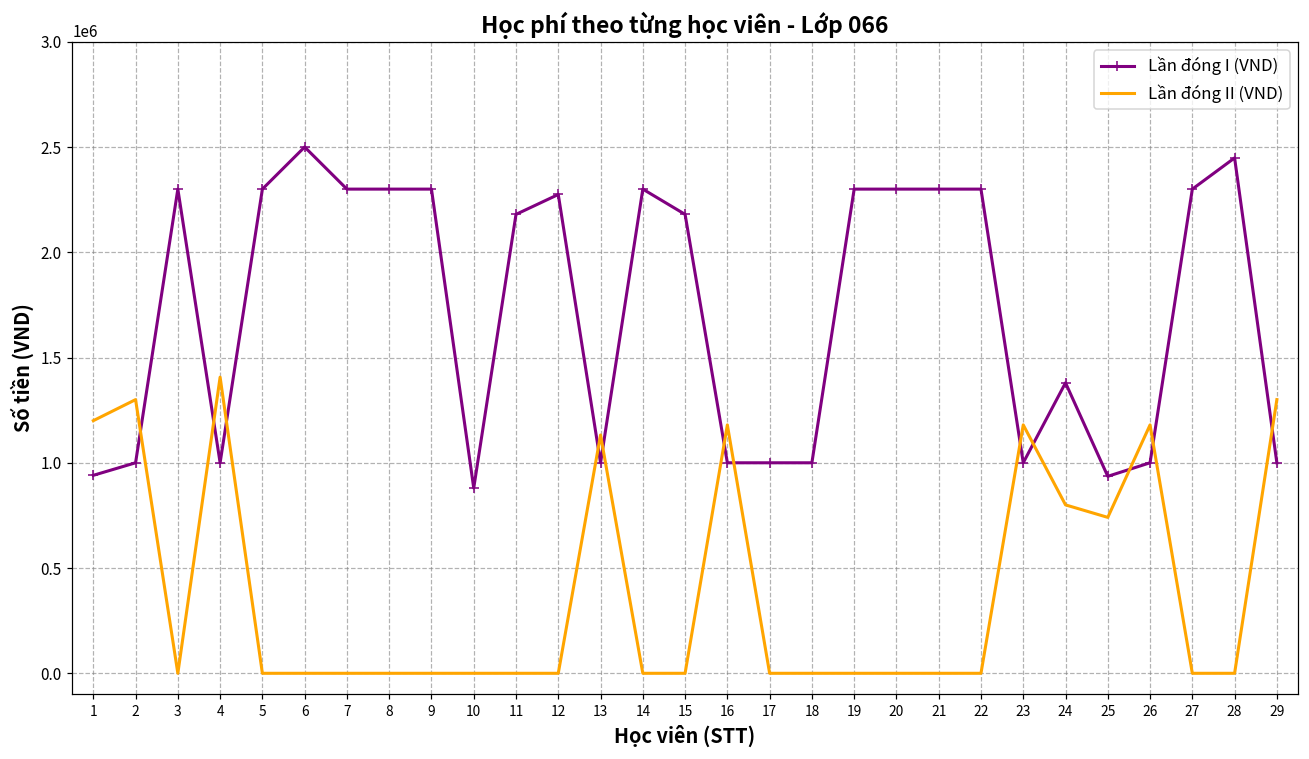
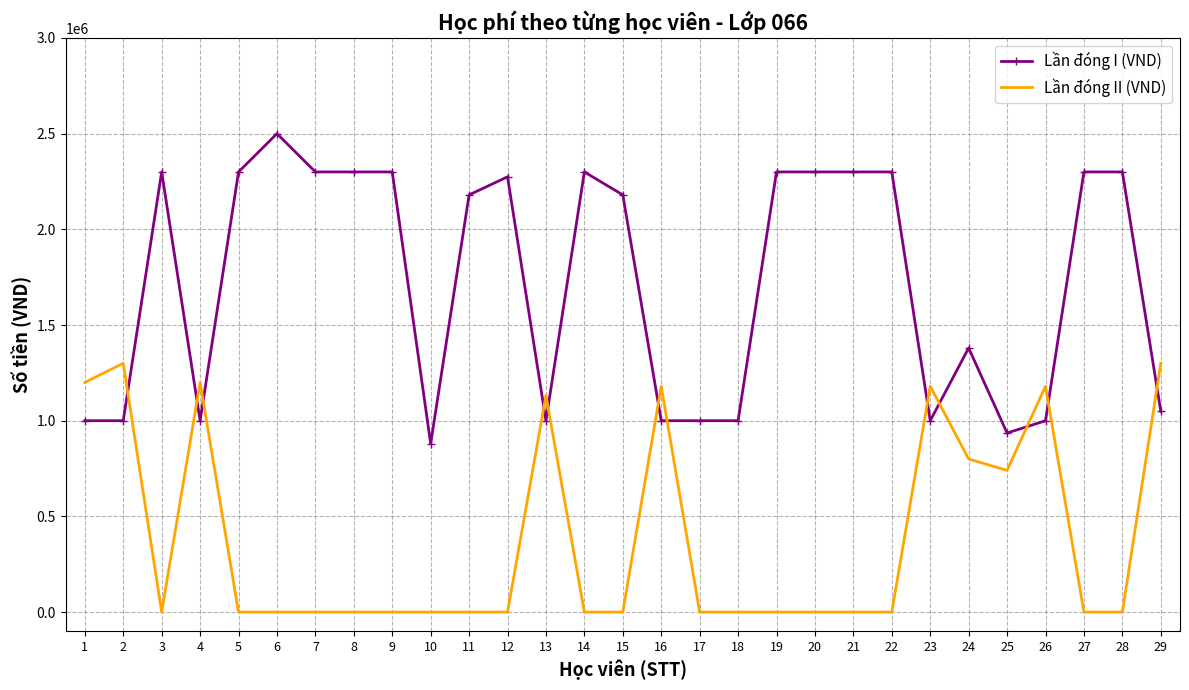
  {
    "Lần đóng I (VND)": {
-     "1": 940000,
+     "1": 1000000,
      "2": 1000000,
      "3": 2300000,
      "4": 1000000,
      "5": 2300000,
      "6": 2500000,
      "7": 2300000,
      "8": 2300000,
      "9": 2300000,
      "10": 880000,
      "11": 2180000,
      "12": 2270000,
      "13": 1000000,
      "14": 2300000,
      "15": 2180000,
      "16": 1000000,
      "17": 1000000,
      "18": 1000000,
      "19": 2300000,
      "20": 2300000,
      "21": 2300000,
      "22": 2300000,
      "23": 1000000,
      "24": 1380000,
      "25": 940000,
      "26": 1000000,
      "27": 2300000,
-     "28": 2450000,
-     "29": 1000000
+     "28": 2300000,
+     "29": 1050000
    },
    "Lần đóng II (VND)": {
      "1": 1200000,
      "2": 1300000,
      "3": 0,
-     "4": 1410000,
+     "4": 1200000,
      "5": 0,
      "6": 0,
      "7": 0,
      "8": 0,
      "9": 0,
      "10": 0,
      "11": 0,
      "12": 0,
      "13": 1130000,
      "14": 0,
      "15": 0,
      "16": 1180000,
      "17": 0,
      "18": 0,
      "19": 0,
      "20": 0,
      "21": 0,
      "22": 0,
      "23": 1180000,
      "24": 800000,
      "25": 740000,
      "26": 1180000,
      "27": 0,
      "28": 0,
      "29": 1300000
    }
  }
